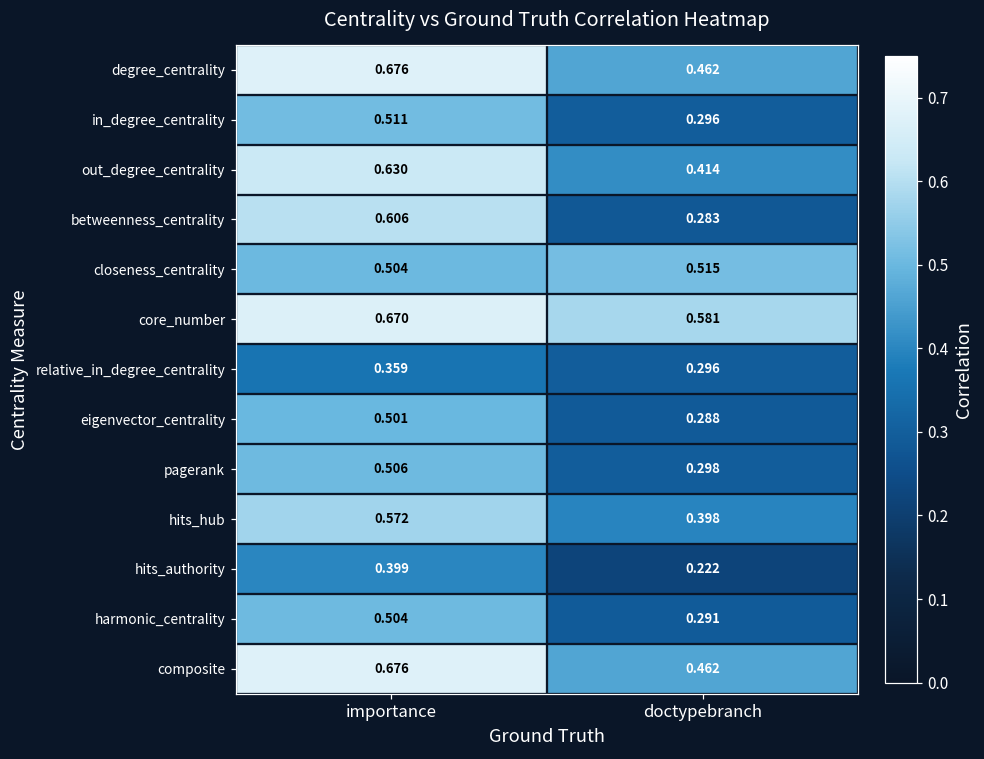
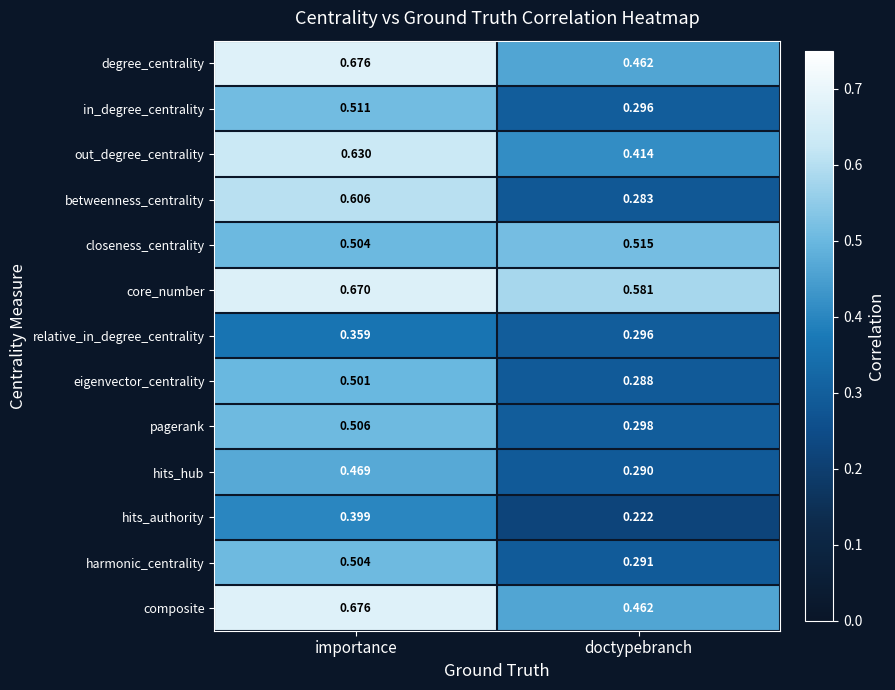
  {
    "degree_centrality": {
      "importance": 0.676,
      "doctypebranch": 0.462
    },
    "in_degree_centrality": {
      "importance": 0.511,
      "doctypebranch": 0.296
    },
    "out_degree_centrality": {
      "importance": 0.630,
      "doctypebranch": 0.414
    },
    "betweenness_centrality": {
      "importance": 0.606,
      "doctypebranch": 0.283
    },
    "closeness_centrality": {
      "importance": 0.504,
      "doctypebranch": 0.515
    },
    "core_number": {
      "importance": 0.670,
      "doctypebranch": 0.581
    },
    "relative_in_degree_centrality": {
      "importance": 0.359,
      "doctypebranch": 0.296
    },
    "eigenvector_centrality": {
      "importance": 0.501,
      "doctypebranch": 0.288
    },
    "pagerank": {
      "importance": 0.506,
      "doctypebranch": 0.298
    },
    "hits_hub": {
-     "importance": 0.572,
-     "doctypebranch": 0.398
+     "importance": 0.469,
+     "doctypebranch": 0.290
    },
    "hits_authority": {
      "importance": 0.399,
      "doctypebranch": 0.222
    },
    "harmonic_centrality": {
      "importance": 0.504,
      "doctypebranch": 0.291
    },
    "composite": {
      "importance": 0.676,
      "doctypebranch": 0.462
    }
  }
